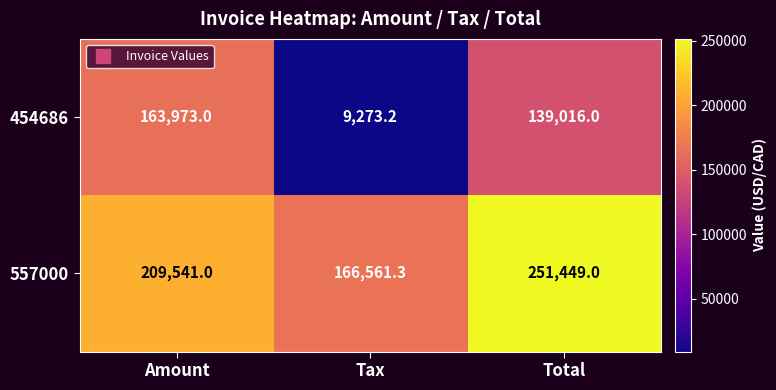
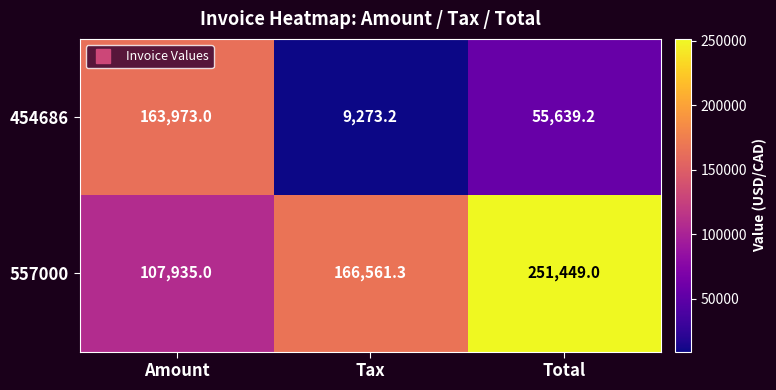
  {
    "454686": {
      "Amount": "163,973.0",
      "Tax": "9,273.2",
-     "Total": "139,016.0"
+     "Total": "55,639.2"
    },
    "557000": {
-     "Amount": "209,541.0",
+     "Amount": "107,935.0",
      "Tax": "166,561.3",
      "Total": "251,449.0"
    }
  }
